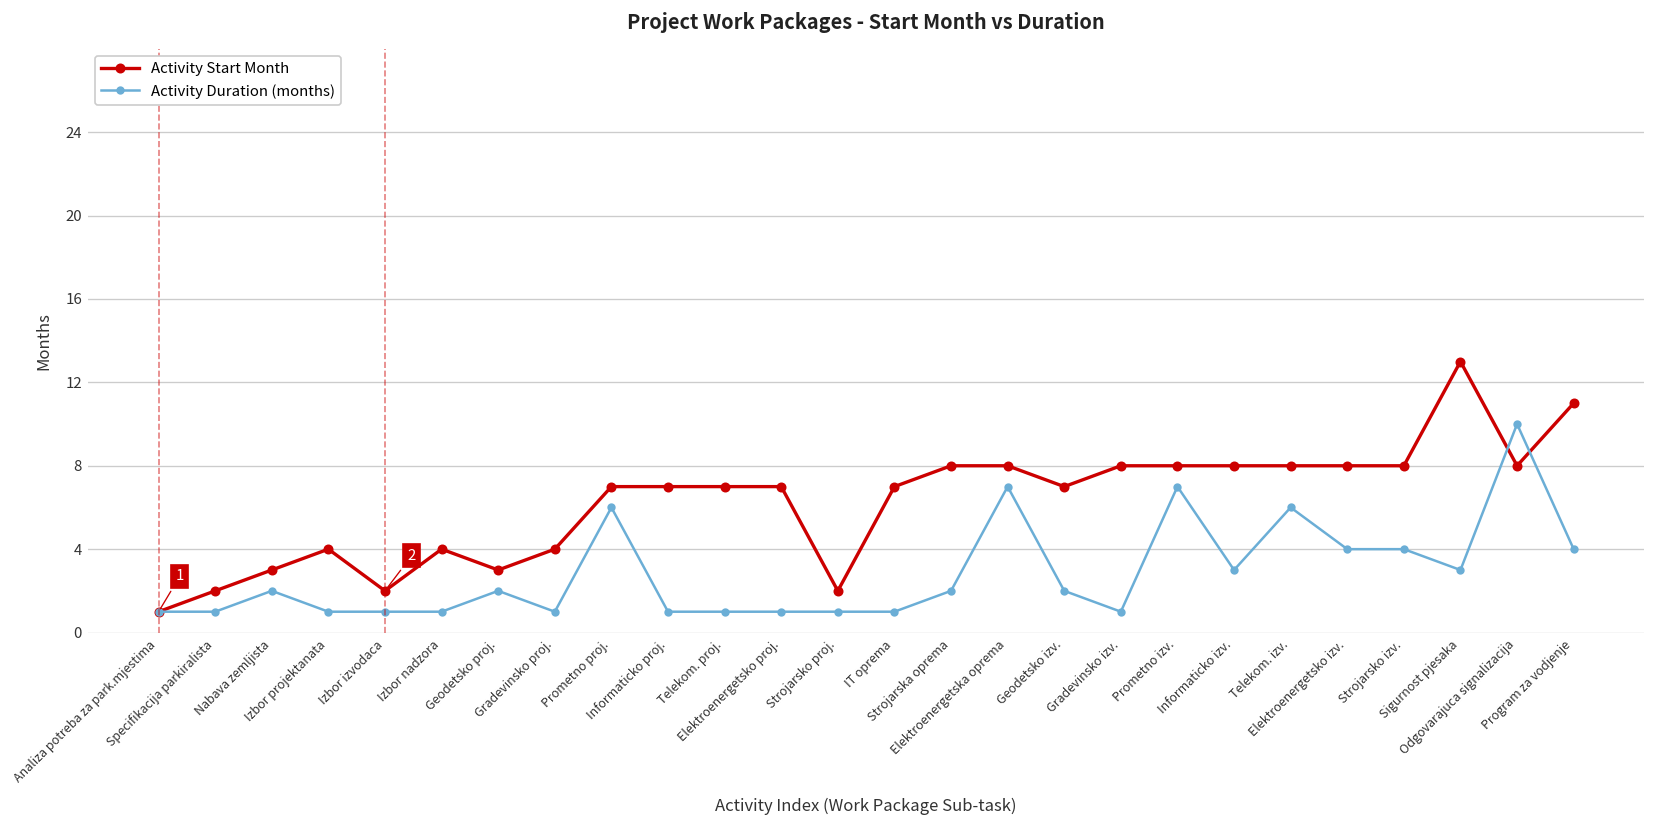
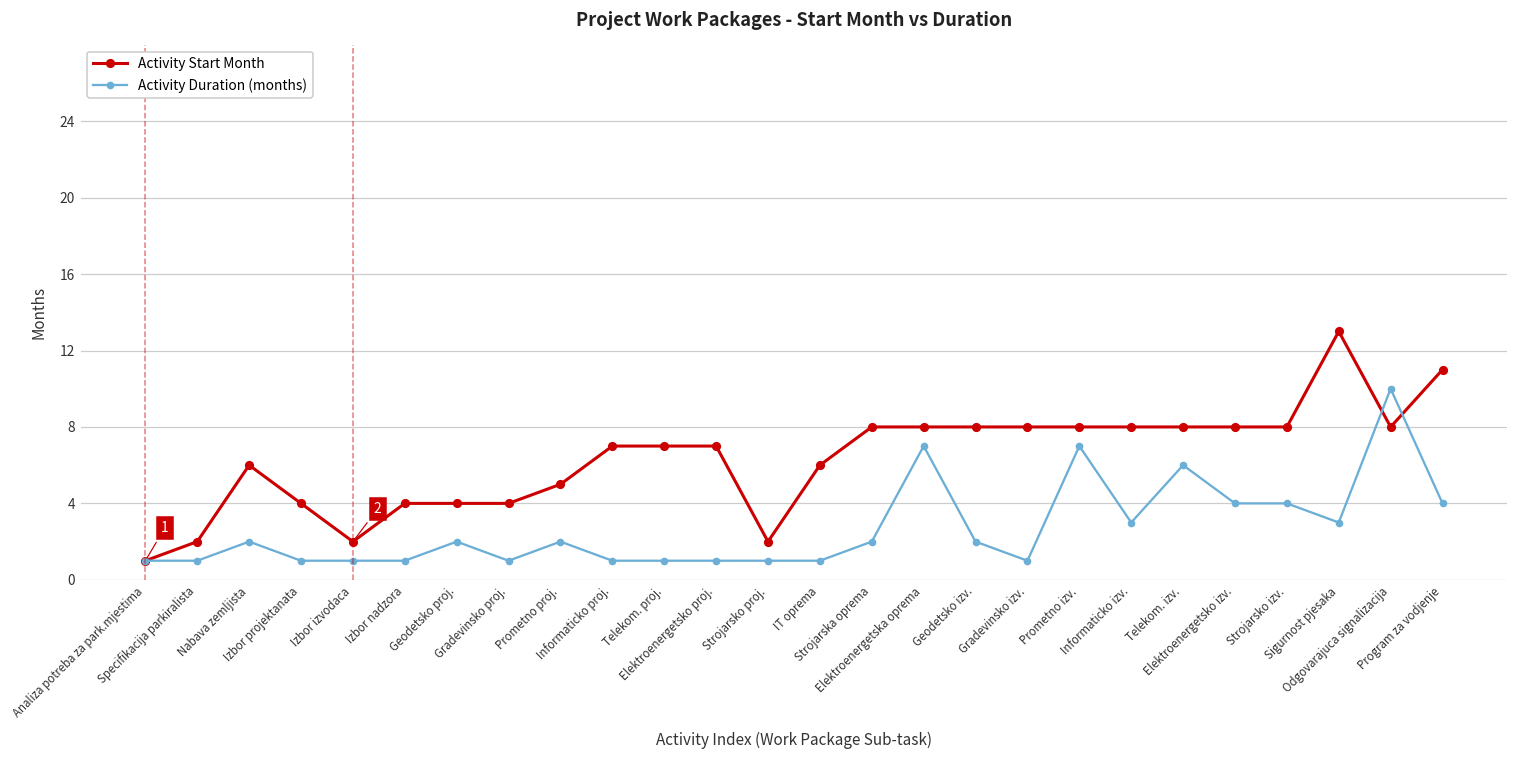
  {
    "Activity Start Month": {
      "Specifikacija parkiralista": 2,
-     "Nabava zemljista": 3,
+     "Nabava zemljista": 6,
      "Izbor projektanata": 4,
      "Izbor izvodaca": 2,
      "Izbor nadzora": 4,
-     "Geodetsko proj.": 3,
+     "Geodetsko proj.": 4,
      "Gradevinsko proj.": 4,
-     "Prometno proj.": 7,
+     "Prometno proj.": 5,
      "Informaticko proj.": 7,
      "Telekom. proj.": 7,
      "Elektroenergetsko proj.": 7,
      "Strojarsko proj.": 2,
-     "IT oprema": 7,
+     "IT oprema": 6,
      "Strojarska oprema": 8,
      "Elektroenergetska oprema": 8,
-     "Geodetsko izv.": 7,
+     "Geodetsko izv.": 8,
      "Gradevinsko izv.": 8,
      "Prometno izv.": 8,
      "Informaticko izv.": 8,
      "Telekom. izv.": 8,
      "Elektroenergetsko izv.": 8,
      "Strojarsko izv.": 8,
      "Sigurnost pjesaka": 13,
      "Odgovarajuca signalizacija": 8,
      "Program za vodjenje": 11
    },
    "Activity Duration (months)": {
      "Specifikacija parkiralista": 1,
      "Nabava zemljista": 2,
      "Izbor projektanata": 1,
      "Izbor izvodaca": 1,
      "Izbor nadzora": 1,
      "Geodetsko proj.": 2,
      "Gradevinsko proj.": 1,
-     "Prometno proj.": 6,
+     "Prometno proj.": 2,
      "Informaticko proj.": 1,
      "Telekom. proj.": 1,
      "Elektroenergetsko proj.": 1,
      "Strojarsko proj.": 1,
      "IT oprema": 1,
      "Strojarska oprema": 2,
      "Elektroenergetska oprema": 7,
      "Geodetsko izv.": 2,
      "Gradevinsko izv.": 1,
      "Prometno izv.": 7,
      "Informaticko izv.": 3,
      "Telekom. izv.": 6,
      "Elektroenergetsko izv.": 4,
      "Strojarsko izv.": 4,
      "Sigurnost pjesaka": 3,
      "Odgovarajuca signalizacija": 10,
      "Program za vodjenje": 4
    }
  }
